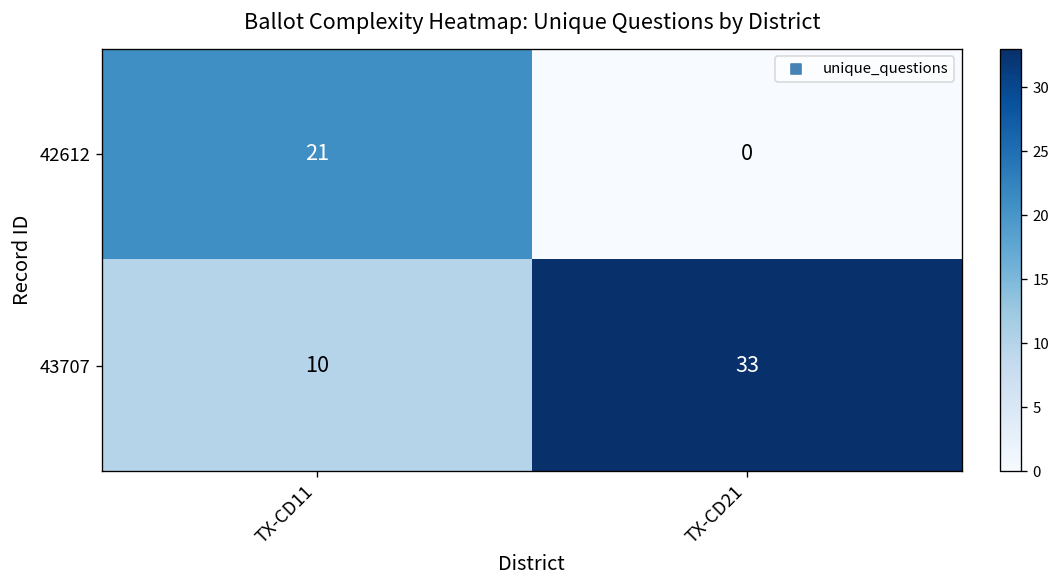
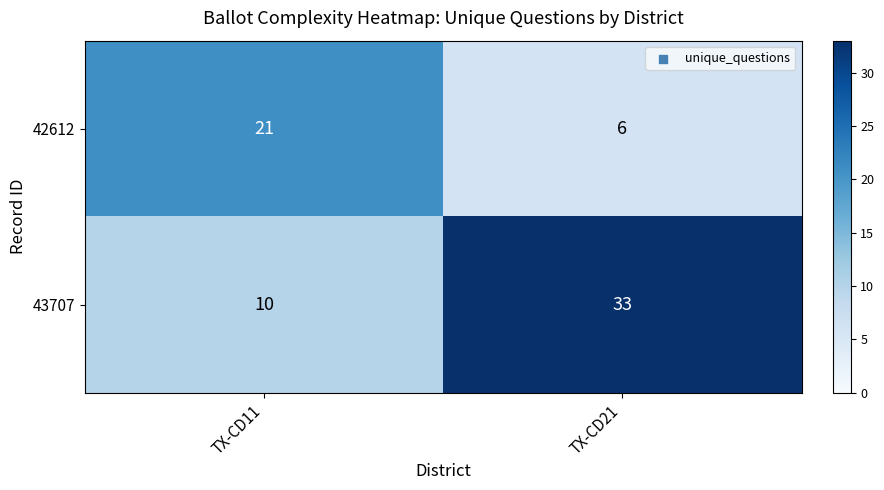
  {
    "42612": {
      "TX-CD11": 21,
-     "TX-CD21": 0
+     "TX-CD21": 6
    },
    "43707": {
      "TX-CD11": 10,
      "TX-CD21": 33
    }
  }
